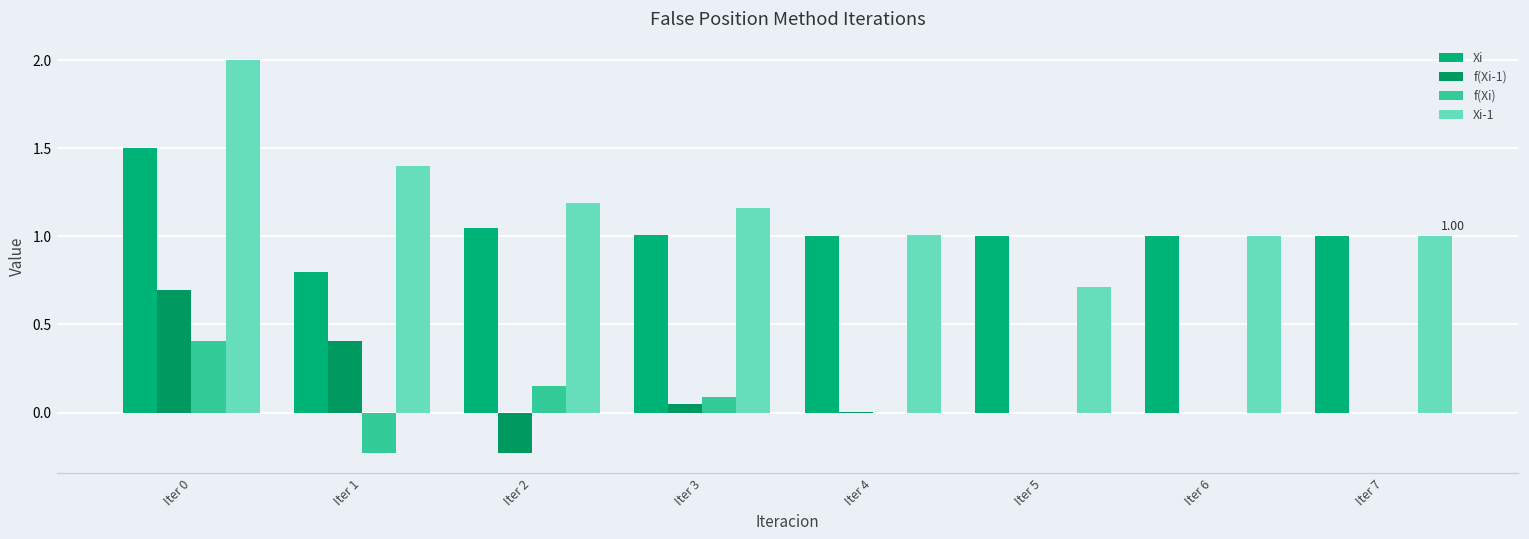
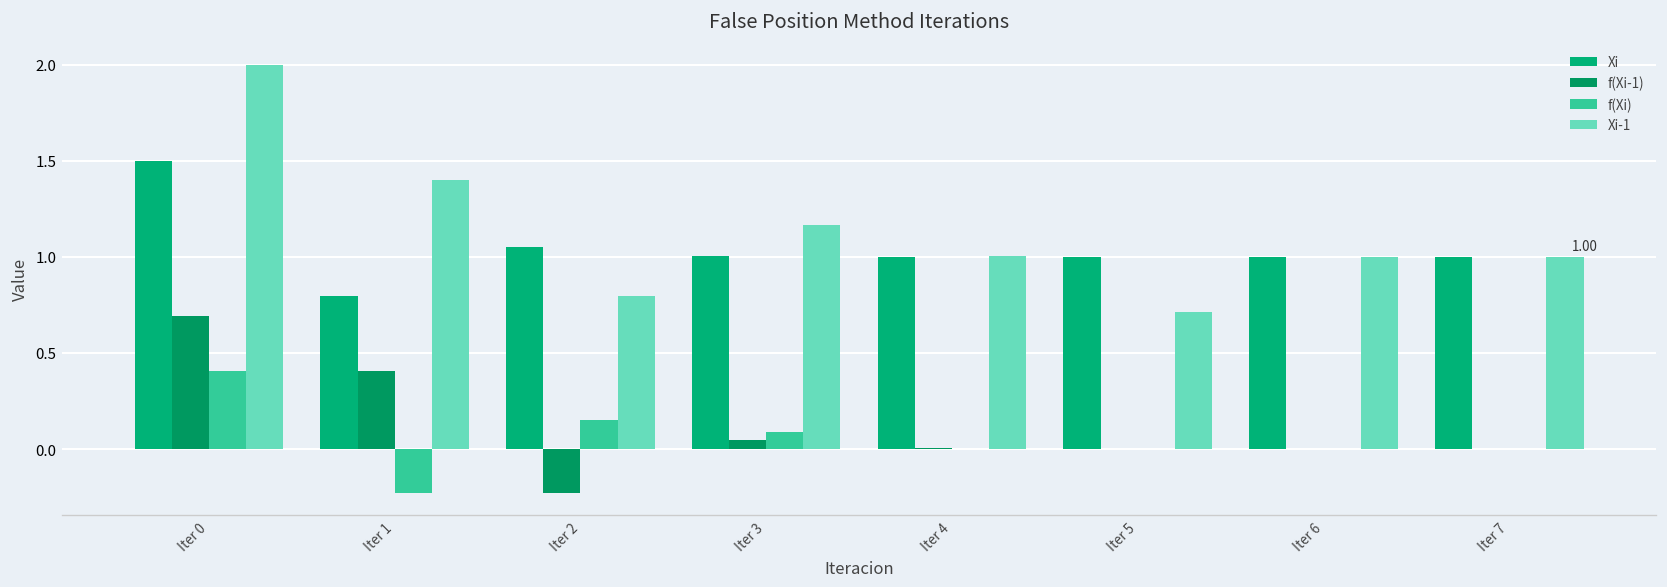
  {
    "f(Xi)": {
      "Iter 0": 0.41,
      "Iter 1": -0.23,
      "Iter 2": 0.15,
      "Iter 3": 0.09,
      "Iter 7": 0.00
    },
    "Xi-1": {
      "Iter 0": 2.00,
      "Iter 1": 1.40,
-     "Iter 2": 1.19,
+     "Iter 2": 0.80,
      "Iter 3": 1.16,
      "Iter 4": 1.01,
      "Iter 5": 0.71,
      "Iter 6": 1.00
    }
  }
